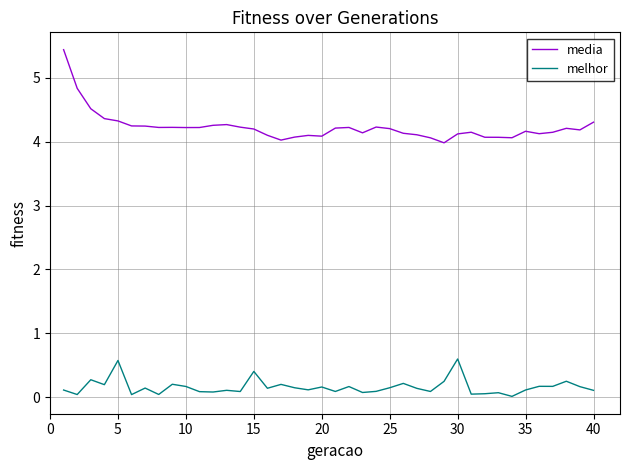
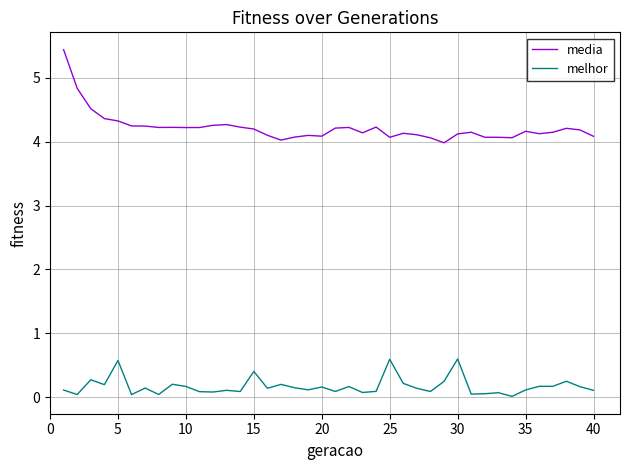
  {
    "media": {
      "5": 4.3,
      "10": 4.2,
      "15": 4.2,
      "20": 4.1,
-     "25": 4.2,
+     "25": 4.1,
      "30": 4.1,
      "35": 4.2,
-     "40": 4.3
+     "40": 4.1
    },
    "melhor": {
      "5": 0.6,
      "10": 0.2,
      "15": 0.4,
      "20": 0.2,
-     "25": 0.1,
+     "25": 0.6,
      "30": 0.6,
      "35": 0.1,
      "40": 0.1
    }
  }
